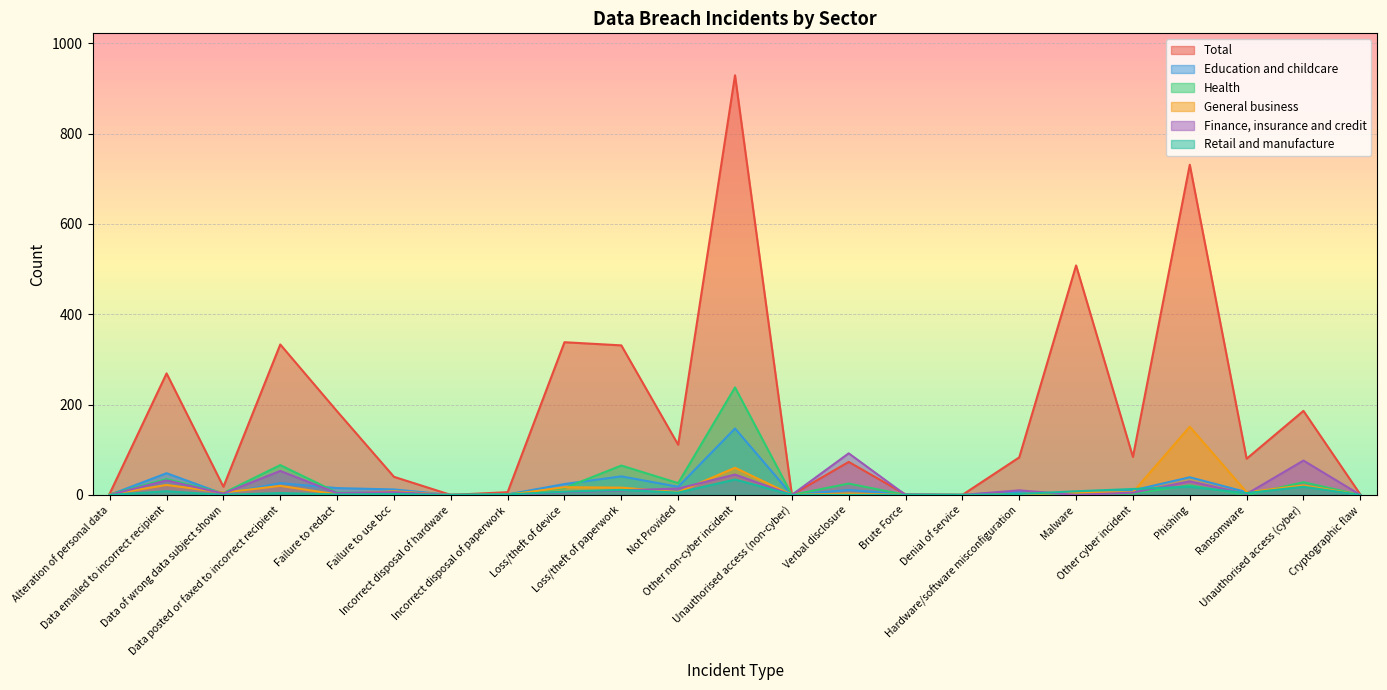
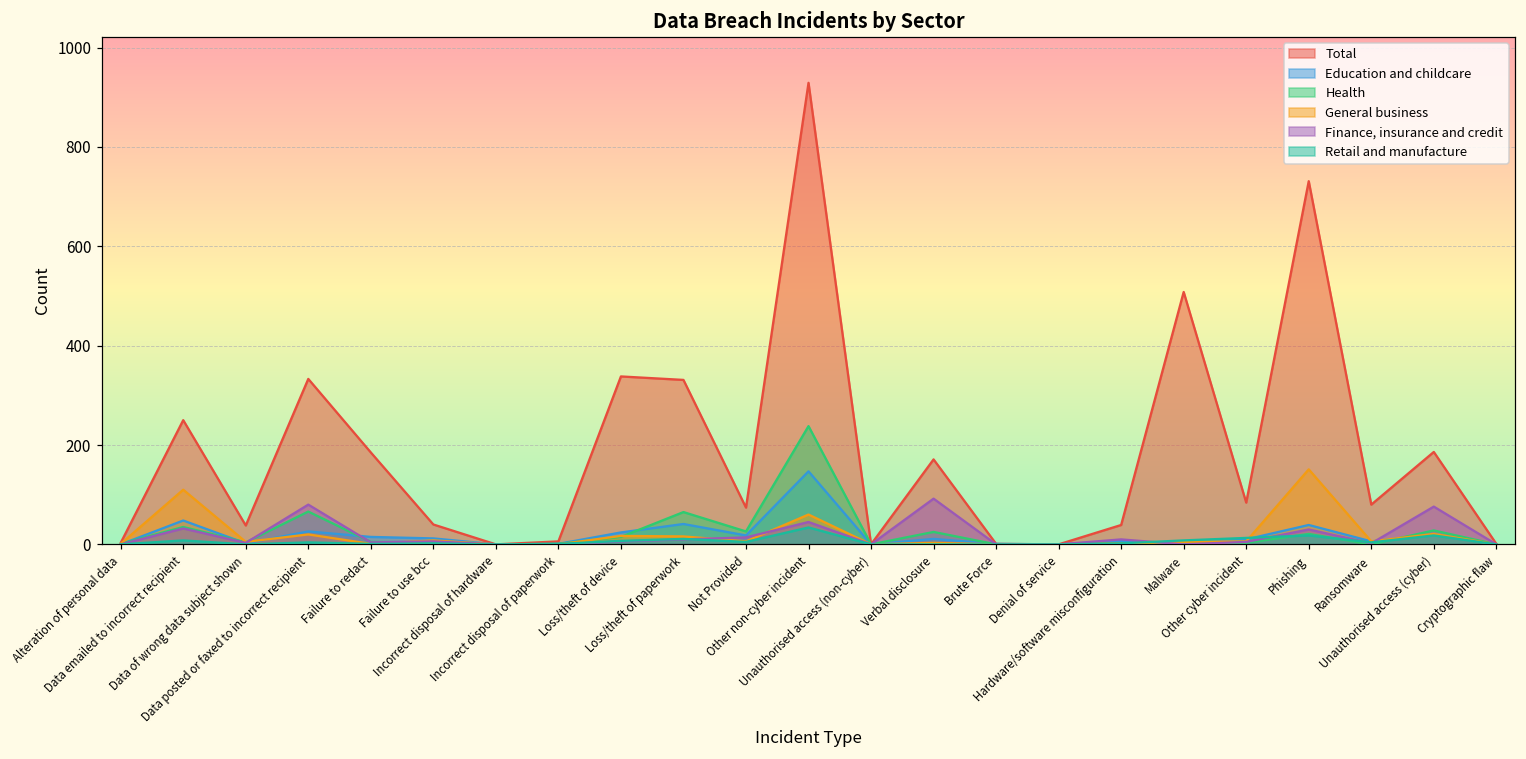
  {
    "Total": {
-     "Data emailed to incorrect recipient": 270,
-     "Data of wrong data subject shown": 20,
+     "Data emailed to incorrect recipient": 250,
+     "Data of wrong data subject shown": 40,
      "Data posted or faxed to incorrect recipient": 330,
      "Failure to redact": 190,
      "Failure to use bcc": 40,
      "Loss/theft of device": 340,
      "Loss/theft of paperwork": 330,
-     "Not Provided": 110,
+     "Not Provided": 70,
      "Other non-cyber incident": 930,
-     "Verbal disclosure": 70,
-     "Hardware/software misconfiguration": 80,
+     "Verbal disclosure": 170,
+     "Hardware/software misconfiguration": 40,
      "Malware": 510,
      "Other cyber incident": 80,
      "Phishing": 730,
      "Ransomware": 80,
      "Unauthorised access (cyber)": 190
    },
    "General business": {
-     "Data emailed to incorrect recipient": 20,
+     "Data emailed to incorrect recipient": 110,
      "Data posted or faxed to incorrect recipient": 20,
      "Other non-cyber incident": 60,
      "Phishing": 150
    },
    "Finance, insurance and credit": {
-     "Data posted or faxed to incorrect recipient": 50,
+     "Data posted or faxed to incorrect recipient": 80,
      "Other non-cyber incident": 50,
      "Verbal disclosure": 90,
      "Phishing": 30,
      "Unauthorised access (cyber)": 80
    }
  }
